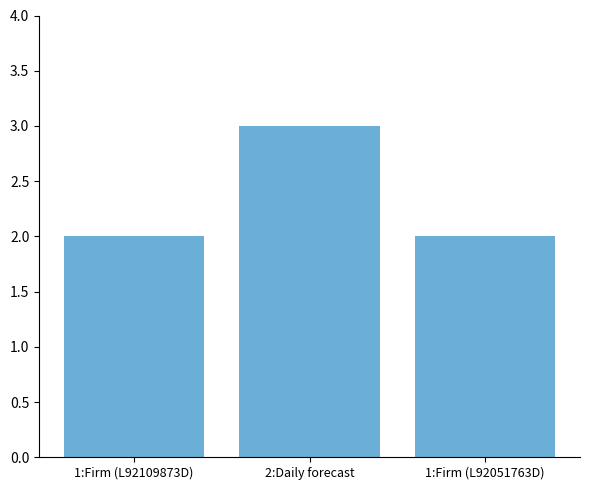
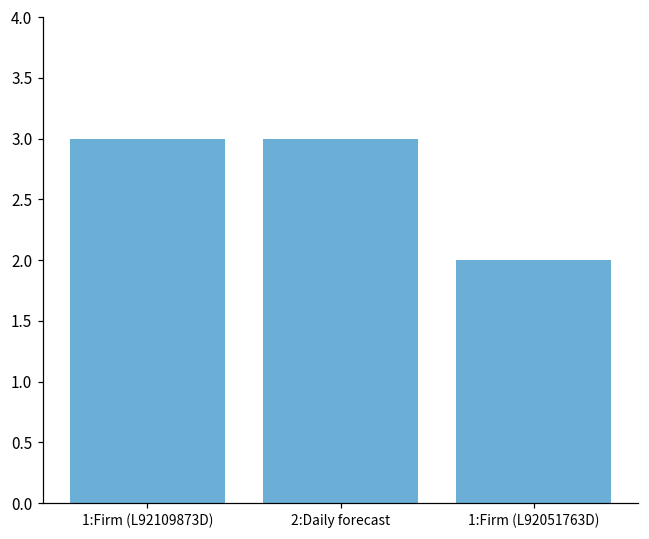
  {
-   "1:Firm (L92109873D)": 2,
+   "1:Firm (L92109873D)": 3,
    "2:Daily forecast": 3,
    "1:Firm (L92051763D)": 2
  }
